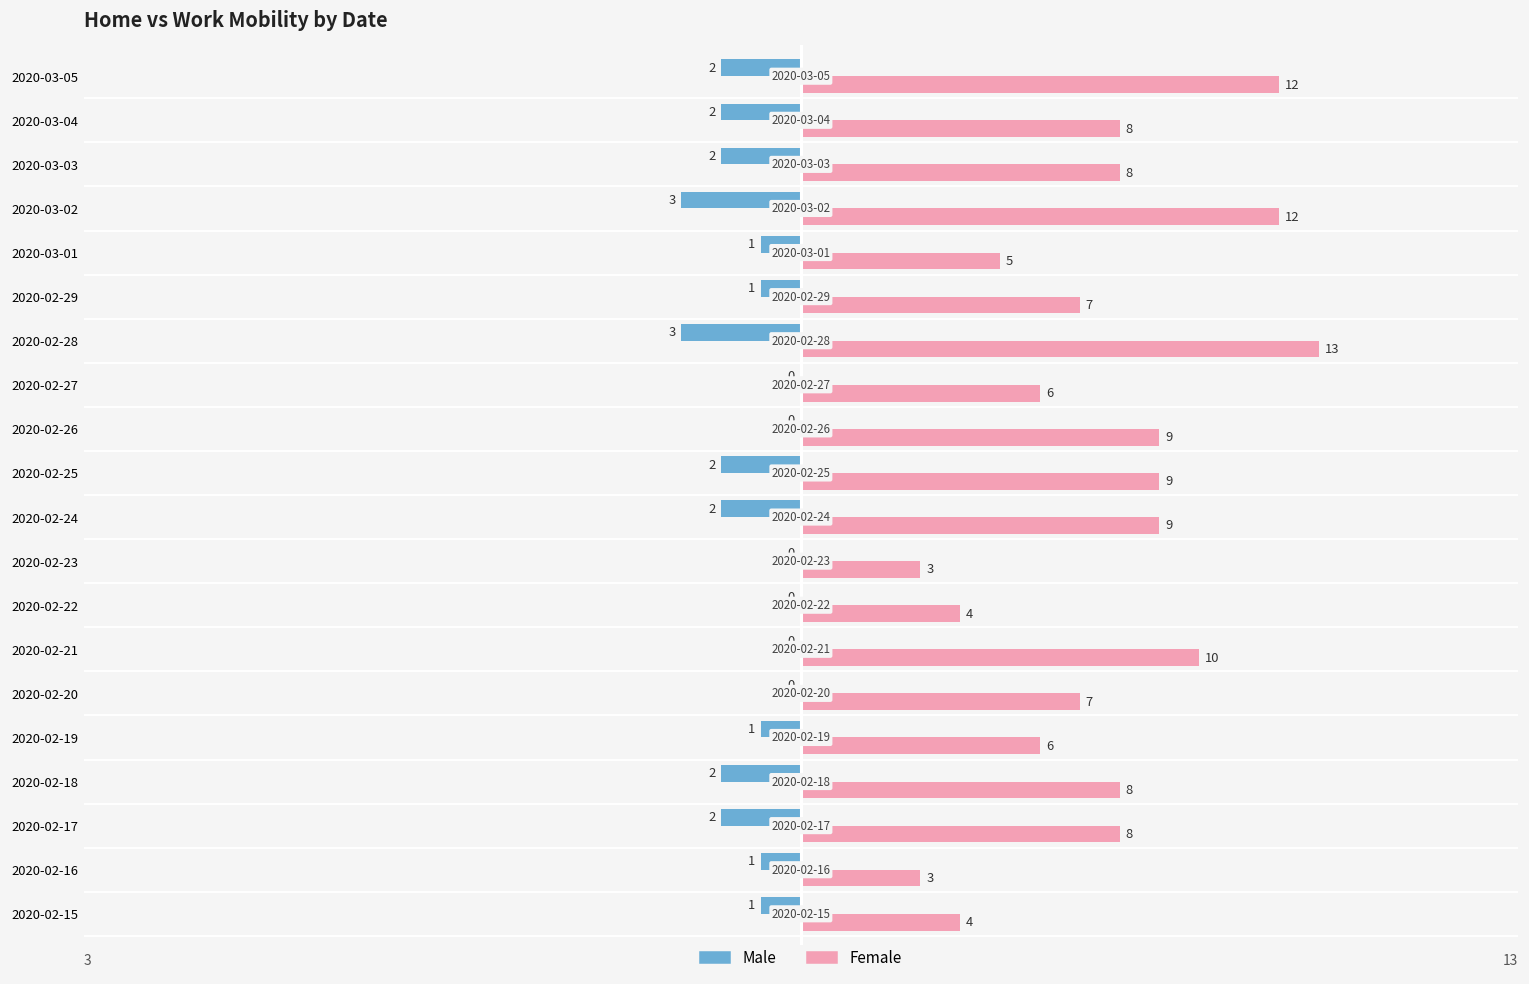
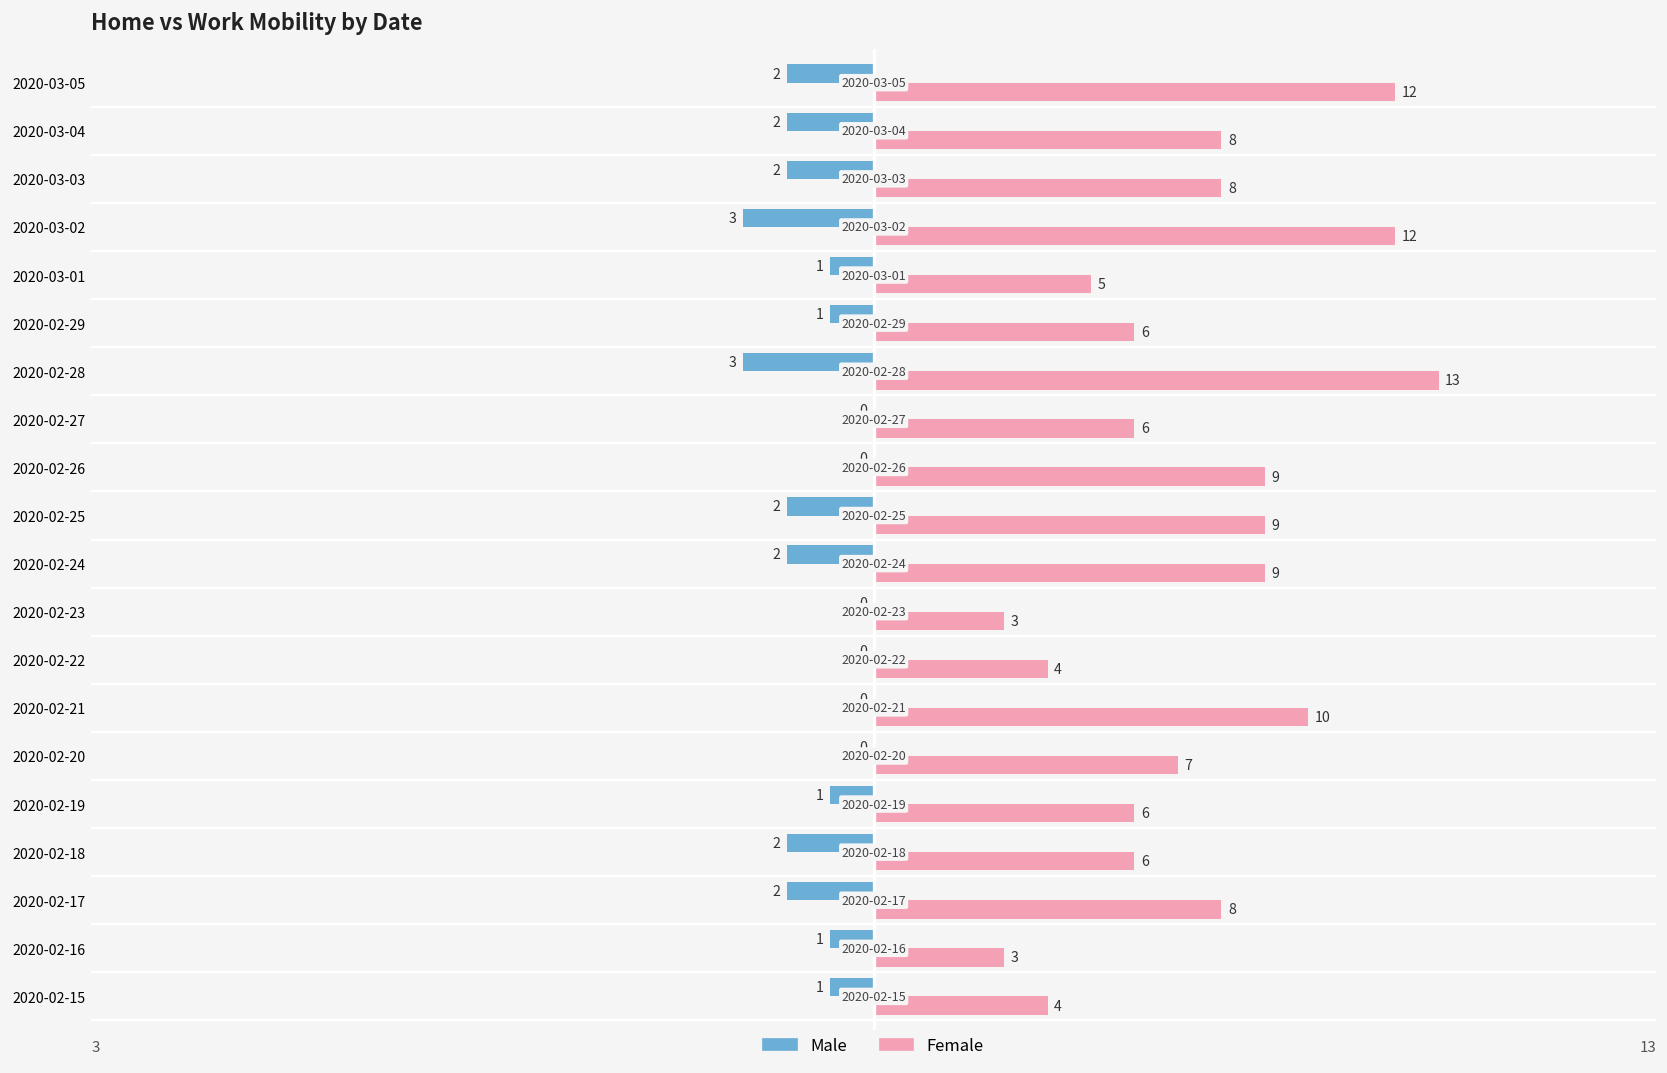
  {
    "Female": {
      "2020-03-05": 12,
      "2020-03-04": 8,
      "2020-03-03": 8,
      "2020-03-02": 12,
      "2020-03-01": 5,
-     "2020-02-29": 7,
+     "2020-02-29": 6,
      "2020-02-28": 13,
      "2020-02-27": 6,
      "2020-02-26": 9,
      "2020-02-25": 9,
      "2020-02-24": 9,
      "2020-02-23": 3,
      "2020-02-22": 4,
      "2020-02-21": 10,
      "2020-02-20": 7,
      "2020-02-19": 6,
-     "2020-02-18": 8,
+     "2020-02-18": 6,
      "2020-02-17": 8,
      "2020-02-16": 3,
      "2020-02-15": 4
    }
  }
